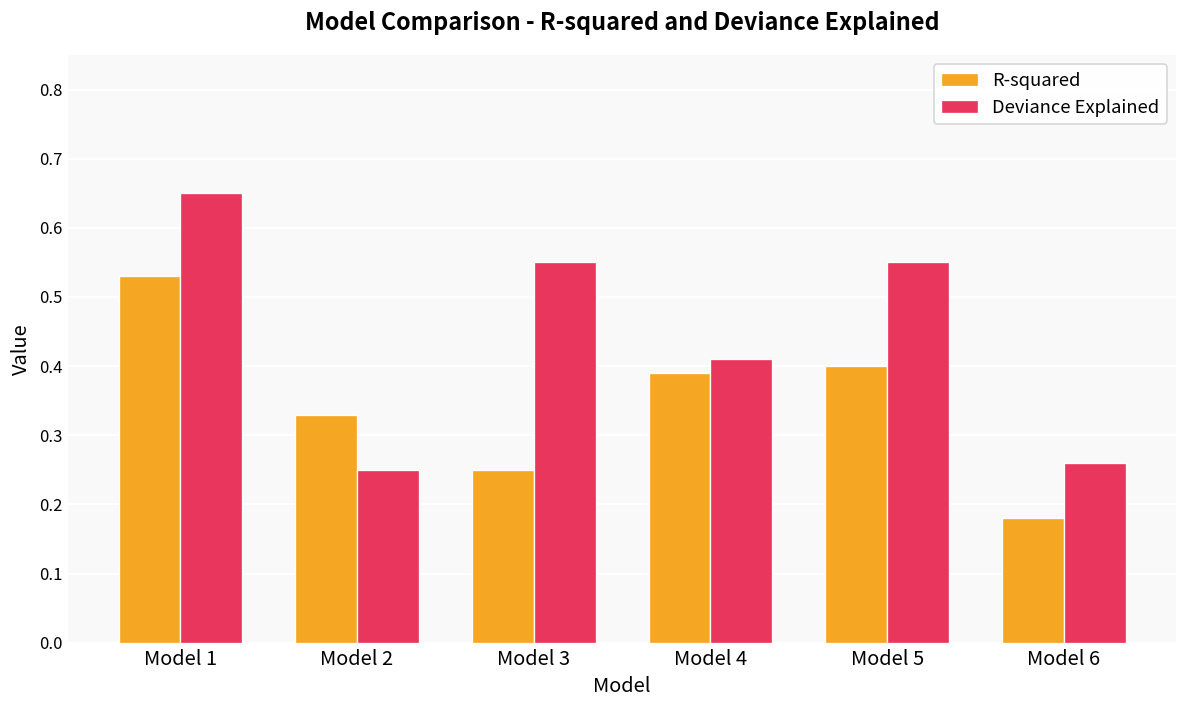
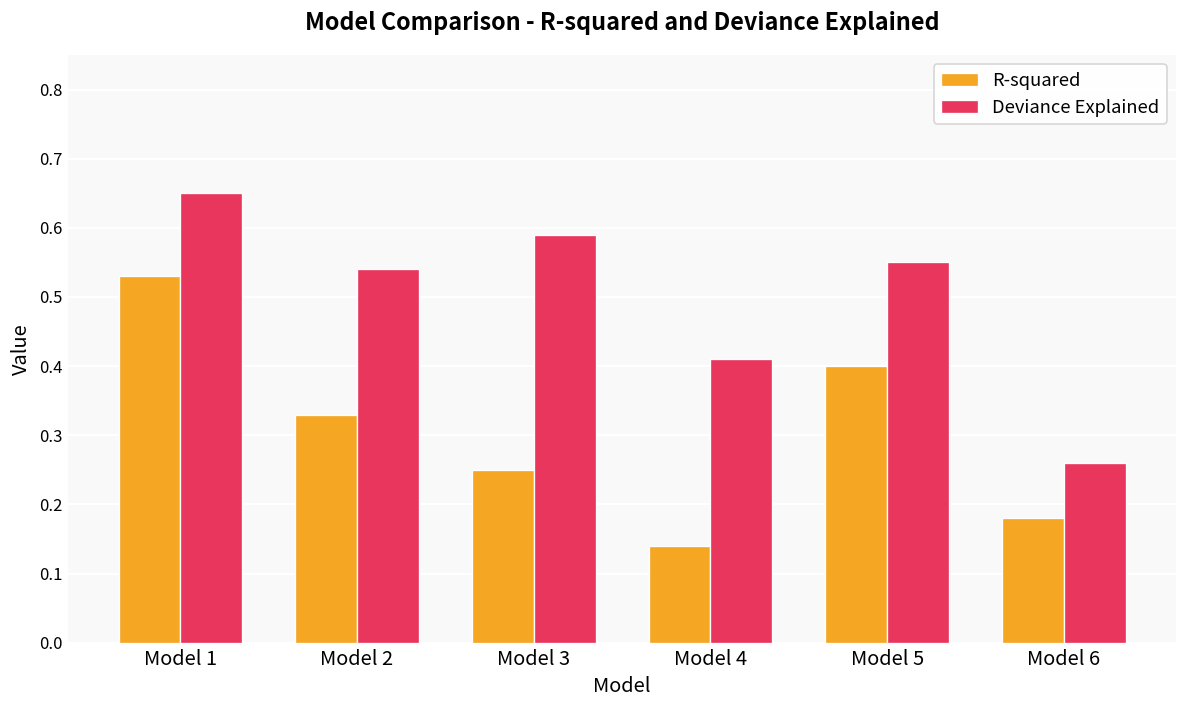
  {
    "R-squared": {
      "Model 1": 0.53,
      "Model 2": 0.33,
      "Model 3": 0.25,
-     "Model 4": 0.39,
+     "Model 4": 0.14,
      "Model 5": 0.40,
      "Model 6": 0.18
    },
    "Deviance Explained": {
      "Model 1": 0.65,
-     "Model 2": 0.25,
-     "Model 3": 0.55,
+     "Model 2": 0.54,
+     "Model 3": 0.59,
      "Model 4": 0.41,
      "Model 5": 0.55,
      "Model 6": 0.26
    }
  }
